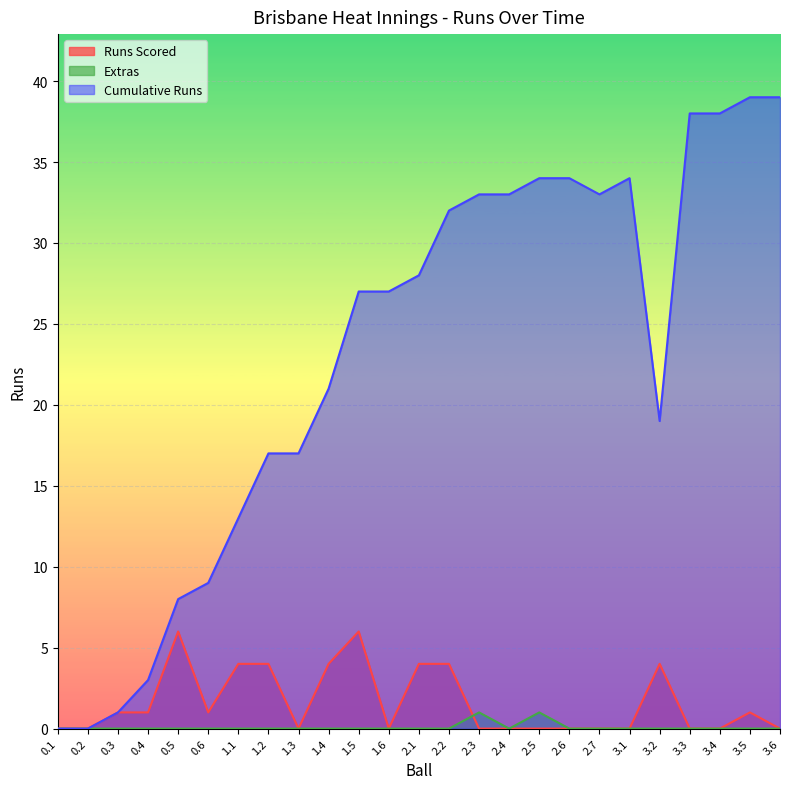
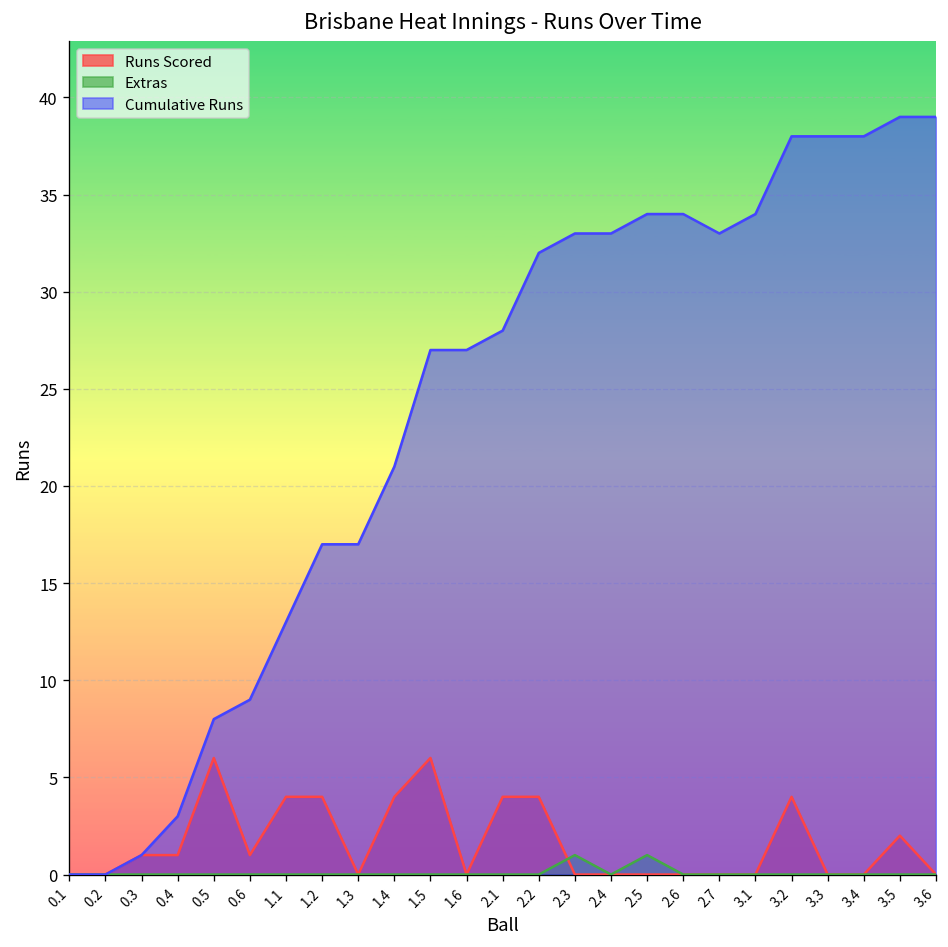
  {
    "Runs Scored": {
      "0.4": 1,
      "0.5": 6,
      "0.6": 1,
      "1.1": 4,
      "1.2": 4,
      "1.4": 4,
      "1.5": 6,
      "2.1": 4,
      "2.2": 4,
      "2.3": 0,
      "2.5": 0,
      "3.2": 4,
-     "3.5": 1
+     "3.5": 2
    },
    "Extras": {
      "0.3": 0,
      "0.4": 0,
      "0.5": 0,
      "0.6": 0,
      "1.1": 0,
      "1.2": 0,
      "1.4": 0,
      "1.5": 0,
      "2.1": 0,
      "2.2": 0,
      "2.3": 1,
      "2.5": 1,
      "3.2": 0,
      "3.5": 0
    },
    "Cumulative Runs": {
      "0.4": 3,
      "0.5": 8,
      "0.6": 9,
      "1.1": 13,
      "1.2": 17,
      "1.3": 17,
      "1.4": 21,
      "1.5": 27,
      "1.6": 27,
      "2.1": 28,
      "2.2": 32,
      "2.3": 33,
      "2.4": 33,
      "2.5": 34,
      "2.6": 34,
      "2.7": 33,
      "3.1": 34,
-     "3.2": 19,
+     "3.2": 38,
      "3.3": 38,
      "3.4": 38,
      "3.5": 39,
      "3.6": 39
    }
  }
